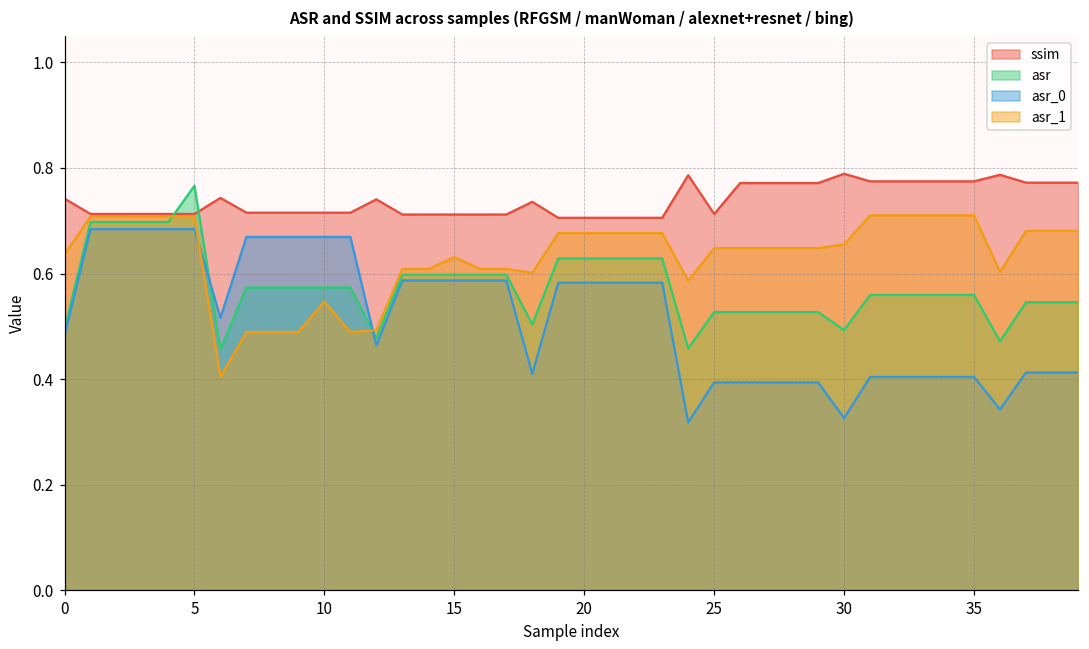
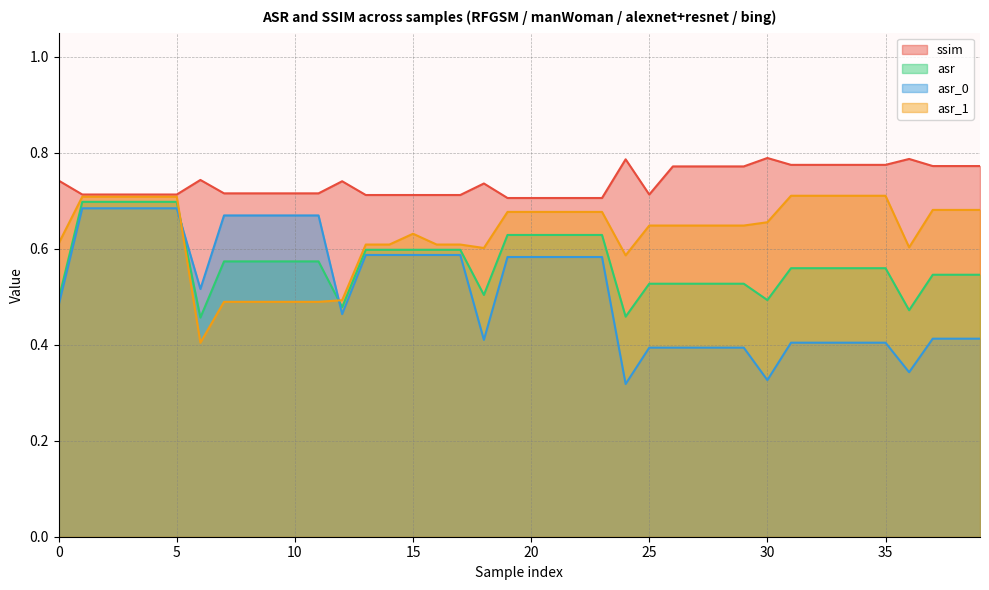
  {
    "ssim": {
      "0": 0.74,
      "10": 0.72,
      "15": 0.71,
      "20": 0.71,
      "25": 0.71,
      "30": 0.79,
      "35": 0.77
    },
    "asr": {
      "0": 0.49,
-     "5": 0.77,
+     "5": 0.70,
      "10": 0.57,
      "15": 0.60,
      "20": 0.63,
      "25": 0.53,
      "30": 0.49,
      "35": 0.56
    },
    "asr_0": {
      "0": 0.48,
      "5": 0.68,
      "10": 0.67,
      "15": 0.59,
      "20": 0.58,
      "25": 0.39,
      "30": 0.33,
      "35": 0.40
    },
    "asr_1": {
-     "0": 0.64,
-     "10": 0.55,
+     "0": 0.61,
+     "10": 0.49,
      "15": 0.63,
      "20": 0.68,
      "25": 0.65,
      "30": 0.66,
      "35": 0.71
    }
  }
